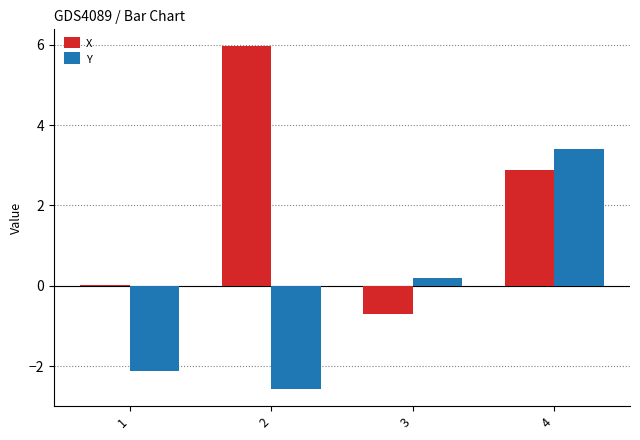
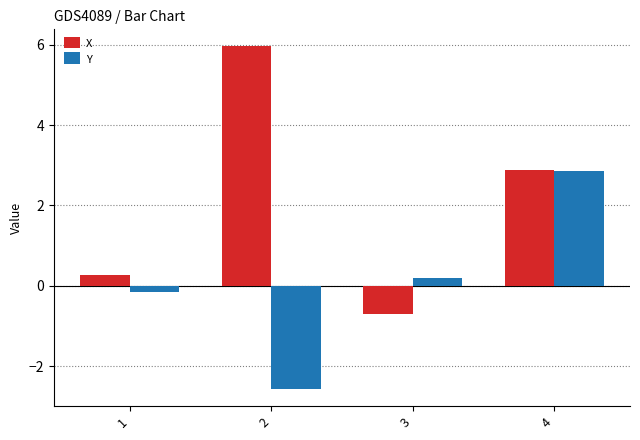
  {
    "X": {
-     "1": 0.0,
+     "1": 0.3,
      "2": 6.0,
      "3": -0.7,
      "4": 2.9
    },
    "Y": {
-     "1": -2.1,
+     "1": -0.1,
      "2": -2.6,
      "3": 0.2,
-     "4": 3.4
+     "4": 2.9
    }
  }
